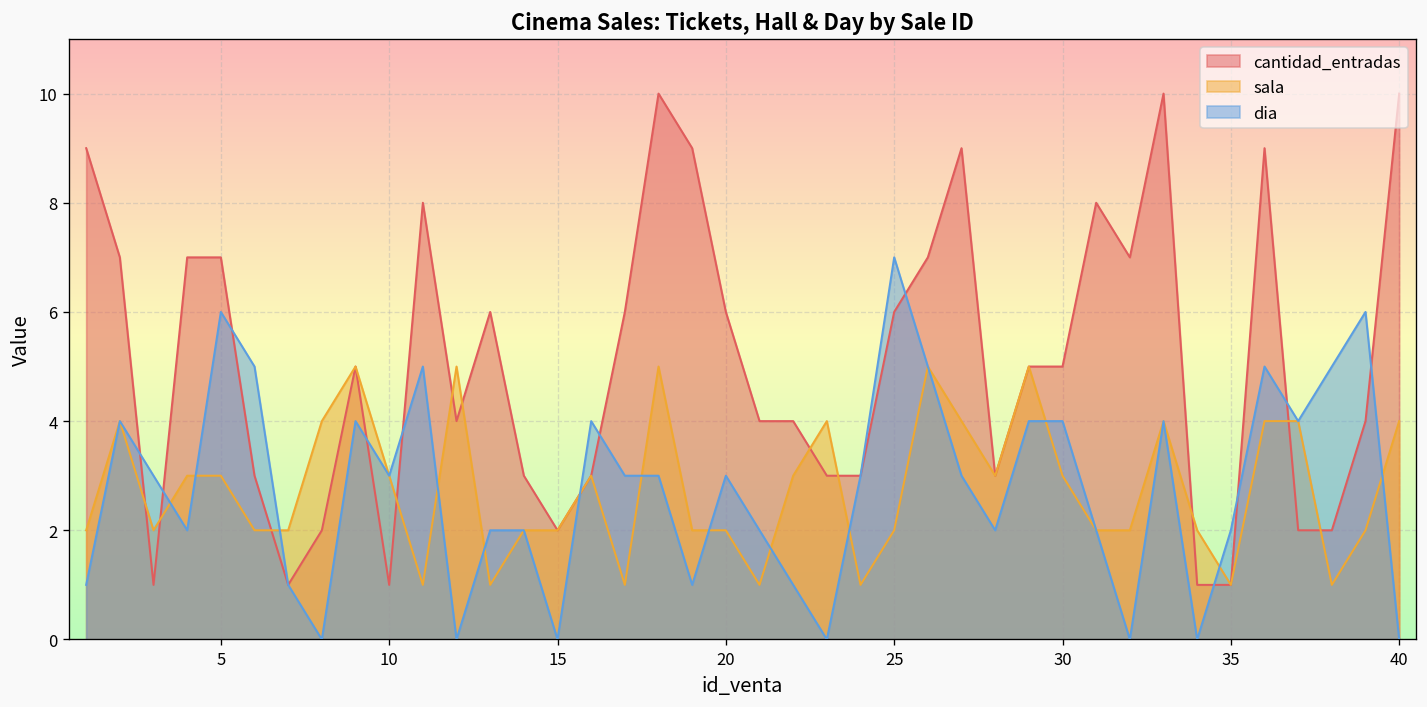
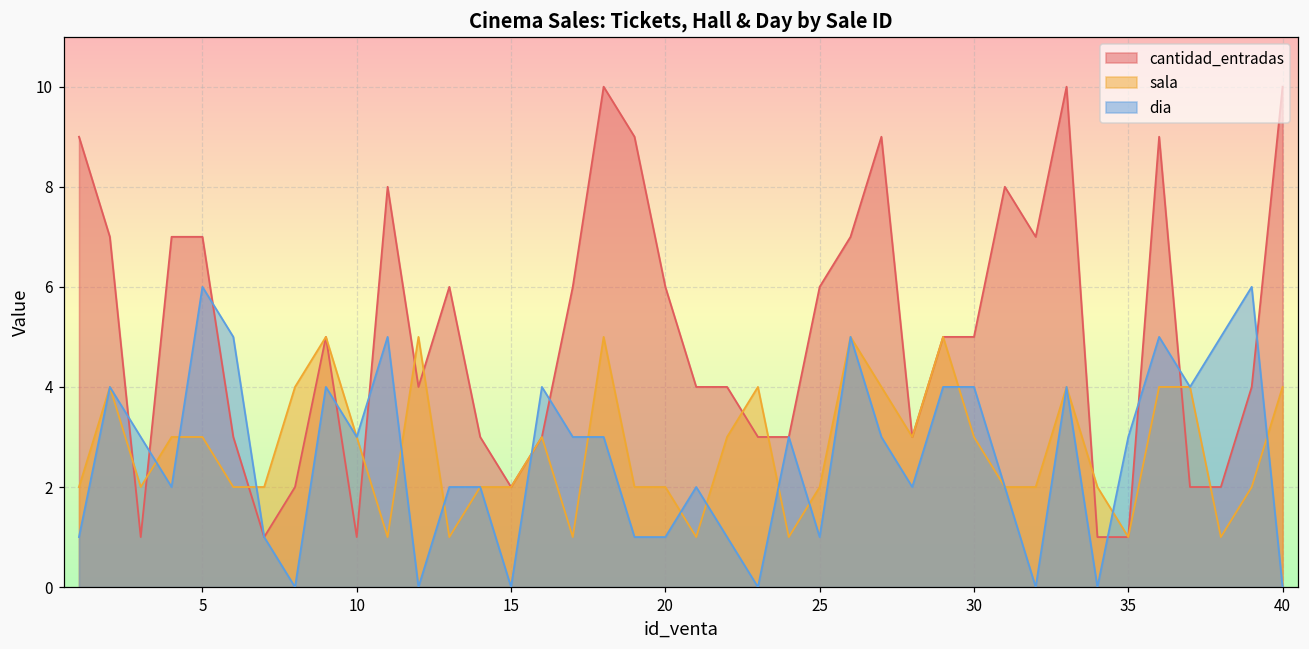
  {
    "cantidad_entradas": {
      "5": 7,
      "10": 1,
      "20": 6,
      "25": 6,
      "30": 5
    },
    "sala": {
      "5": 3,
      "20": 2,
      "25": 2,
      "30": 3,
      "40": 4
    },
    "dia": {
      "5": 6,
      "15": 0,
-     "20": 3,
-     "25": 7,
+     "20": 1,
+     "25": 1,
      "30": 4,
-     "35": 2,
+     "35": 3,
      "40": 0
    }
  }
